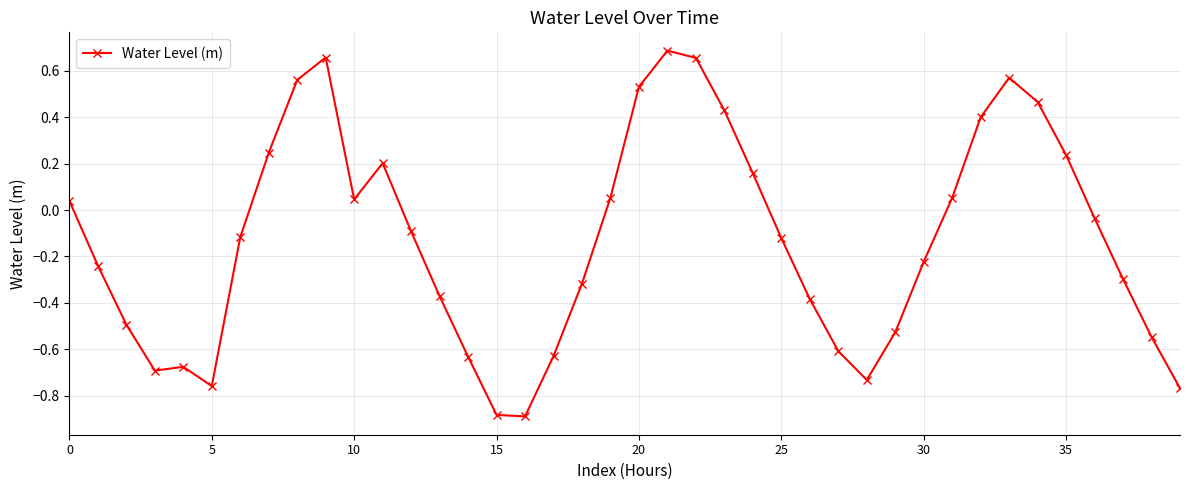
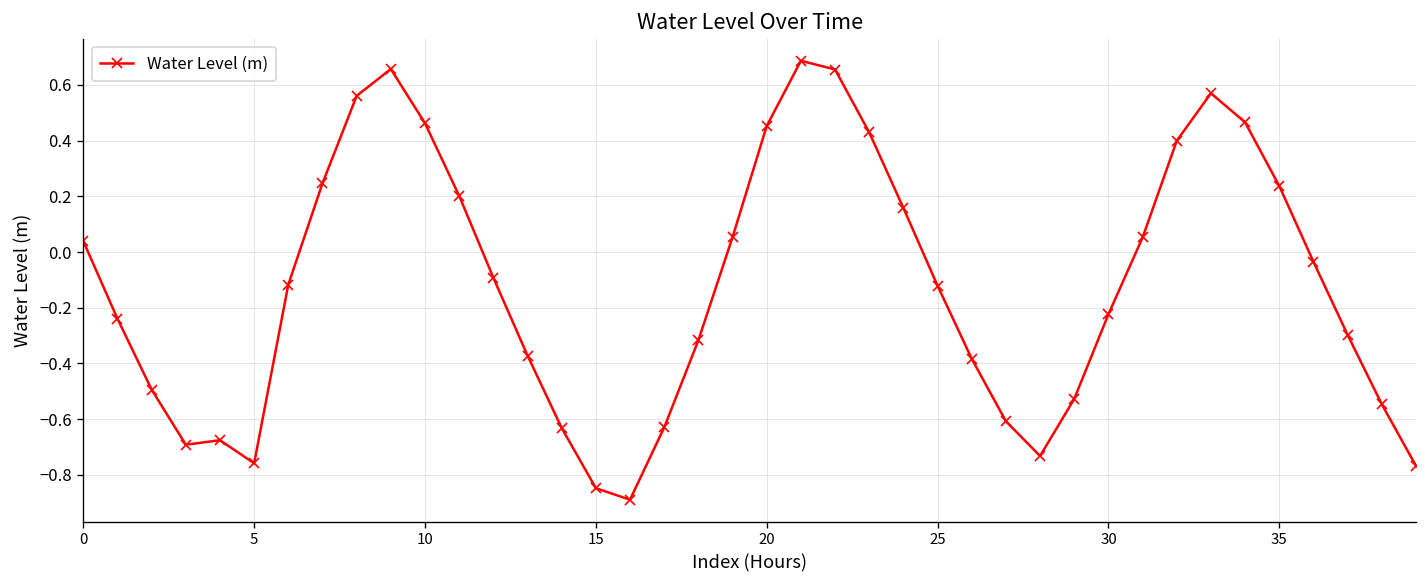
  {
    "0": 0.04,
    "5": -0.76,
-   "10": 0.05,
-   "15": -0.88,
-   "20": 0.53,
+   "10": 0.46,
+   "15": -0.85,
+   "20": 0.45,
    "25": -0.12,
    "30": -0.22,
    "35": 0.24
  }
